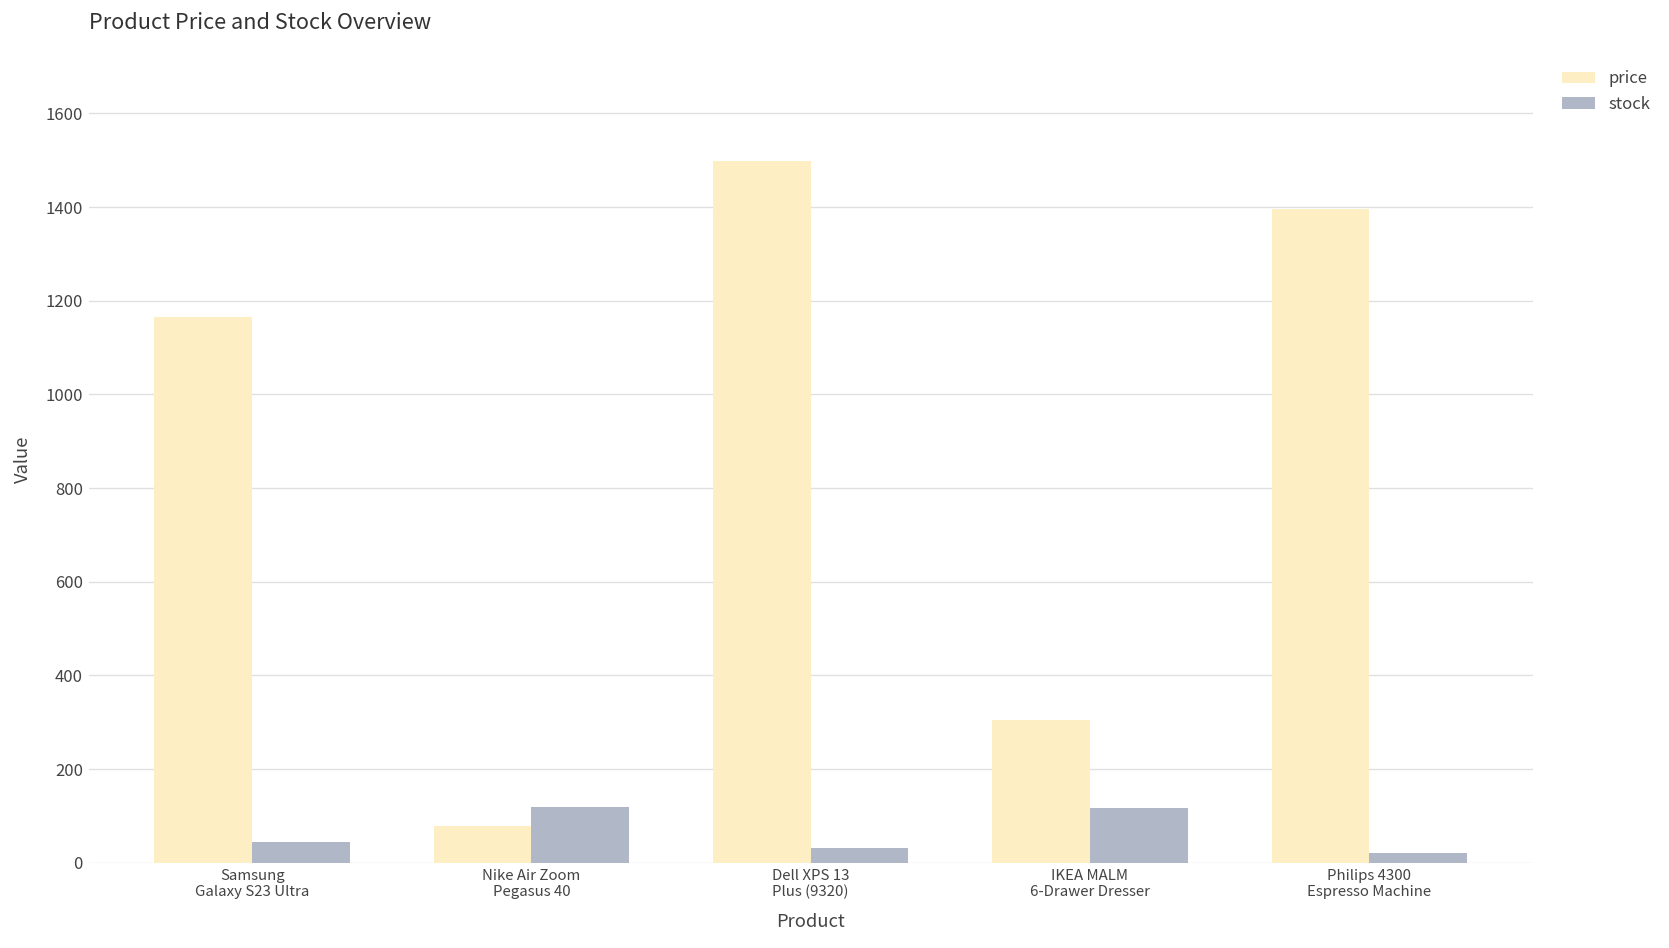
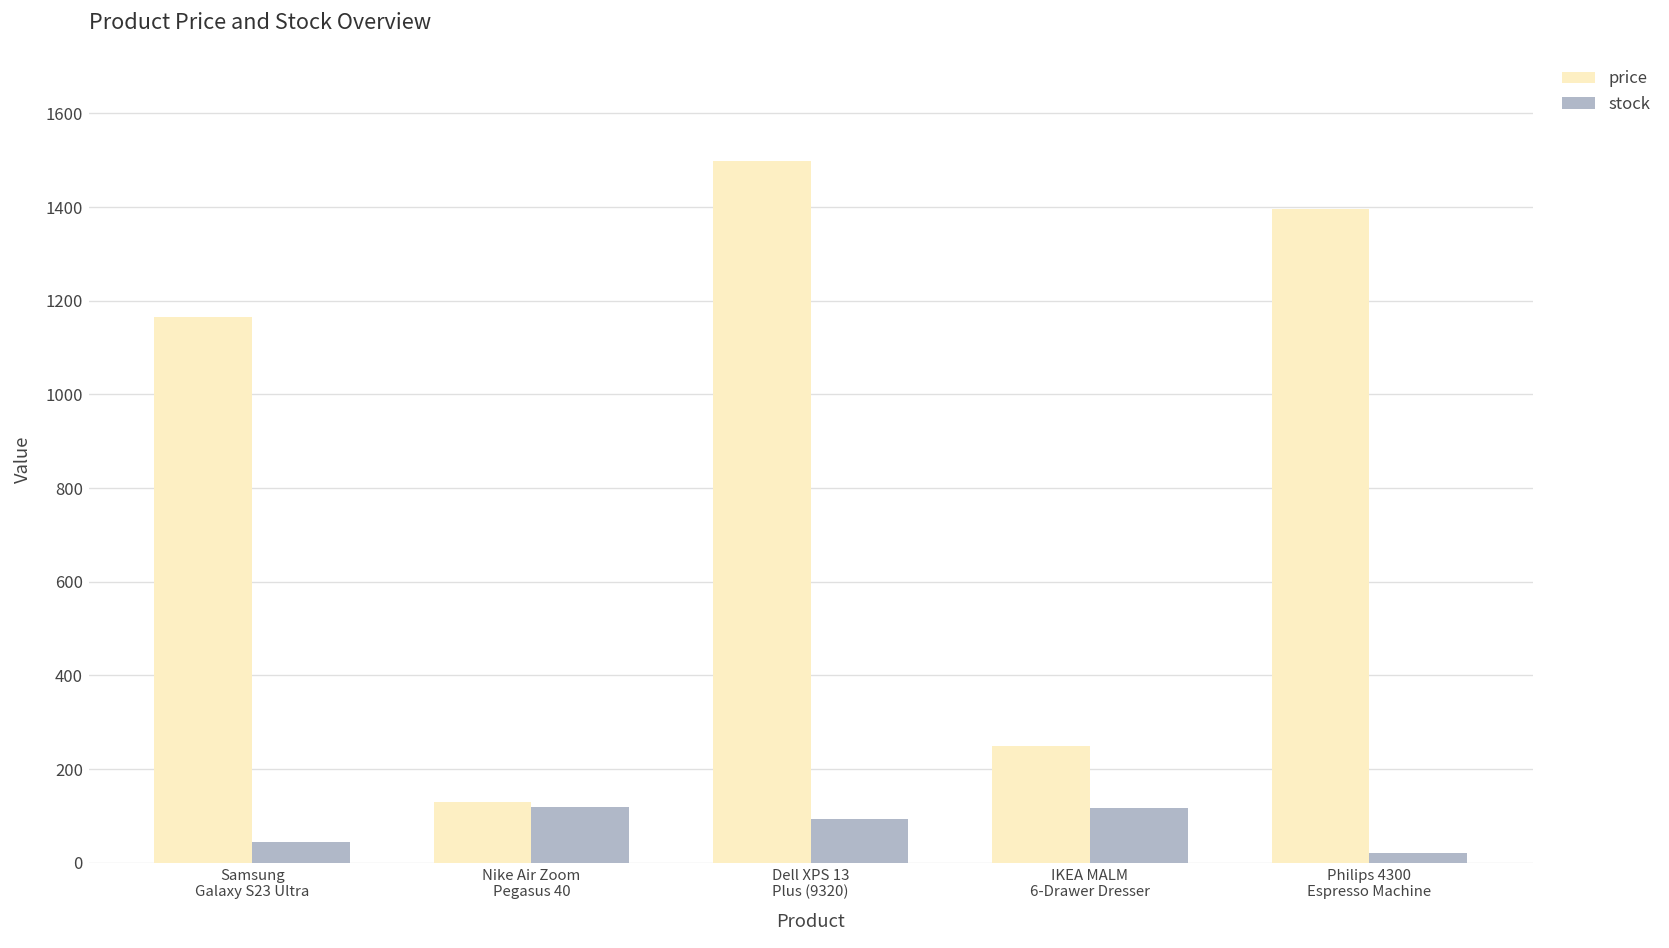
  {
    "price": {
      "Samsung Galaxy S23 Ultra": 1170,
-     "Nike Air Zoom Pegasus 40": 80,
+     "Nike Air Zoom Pegasus 40": 130,
      "Dell XPS 13 Plus (9320)": 1500,
-     "IKEA MALM 6-Drawer Dresser": 300,
+     "IKEA MALM 6-Drawer Dresser": 250,
      "Philips 4300 Espresso Machine": 1400
    },
    "stock": {
      "Samsung Galaxy S23 Ultra": 50,
      "Nike Air Zoom Pegasus 40": 120,
-     "Dell XPS 13 Plus (9320)": 30,
+     "Dell XPS 13 Plus (9320)": 90,
      "IKEA MALM 6-Drawer Dresser": 120,
      "Philips 4300 Espresso Machine": 20
    }
  }
